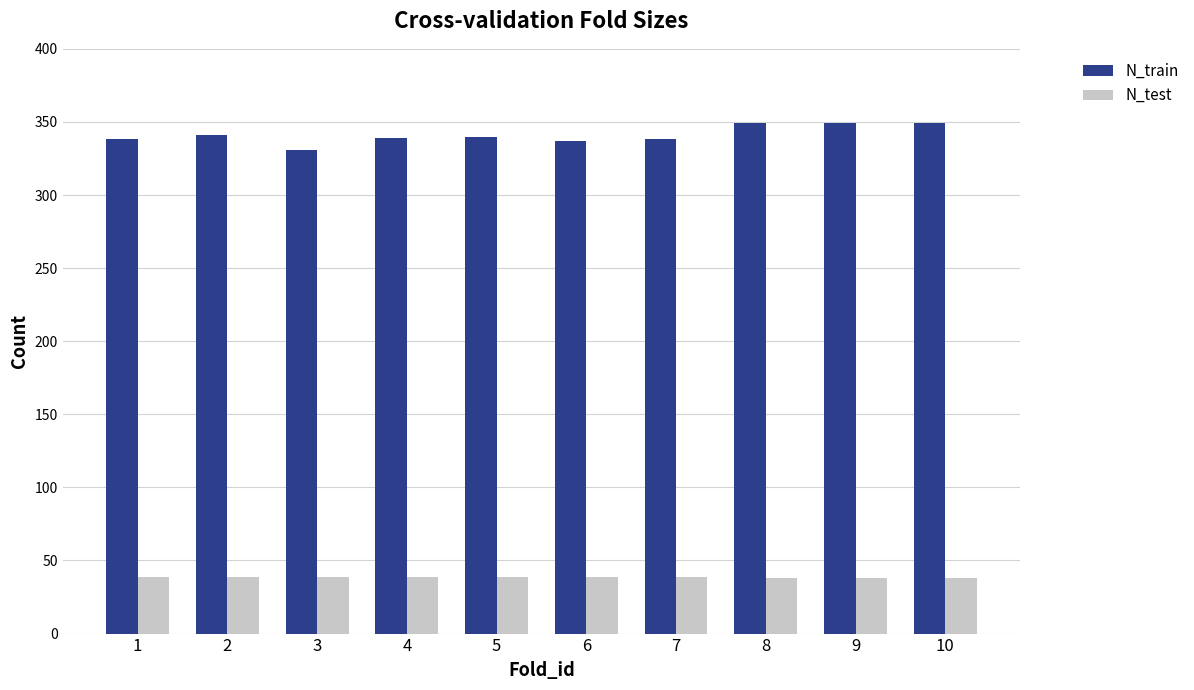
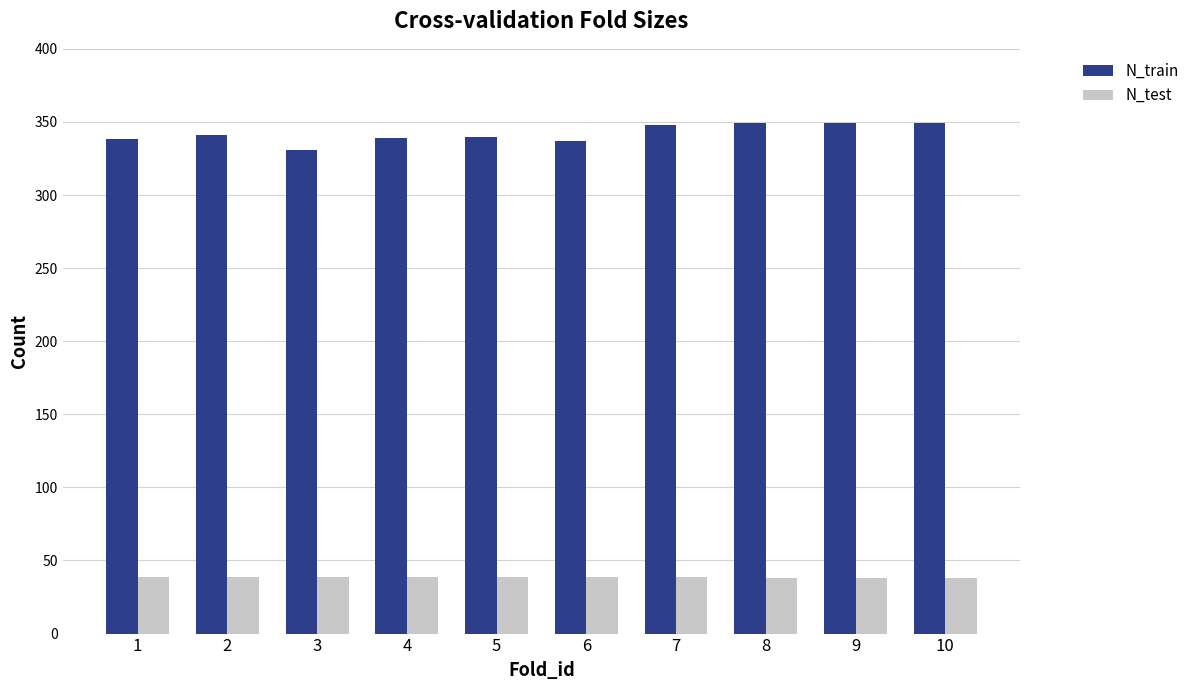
  {
    "N_train": {
      "1": 338,
      "2": 341,
      "3": 331,
      "4": 339,
      "5": 340,
      "6": 337,
-     "7": 338,
+     "7": 348,
      "8": 349,
      "9": 349,
      "10": 349
    },
    "N_test": {
      "1": 39,
      "2": 39,
      "3": 39,
      "4": 39,
      "5": 39,
      "6": 39,
      "7": 39,
      "8": 38,
      "9": 38,
      "10": 38
    }
  }
